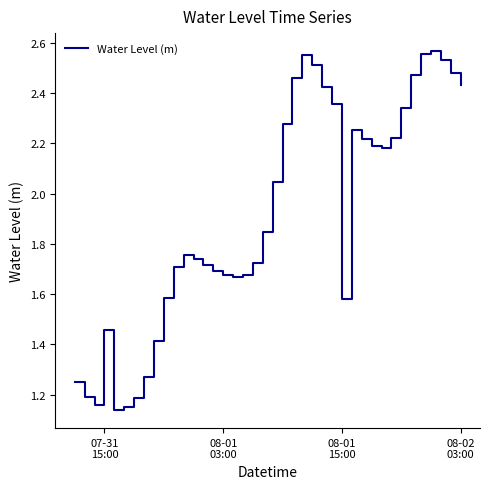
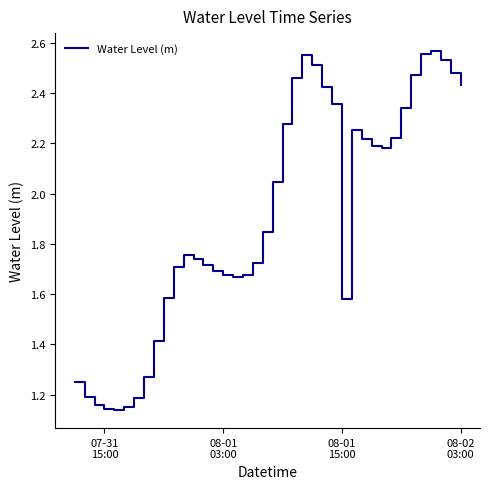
  {
-   "07-31 15:00": 1.46,
+   "07-31 15:00": 1.14,
    "08-01 03:00": 1.68,
    "08-01 15:00": 1.58,
    "08-02 03:00": 2.43
  }
